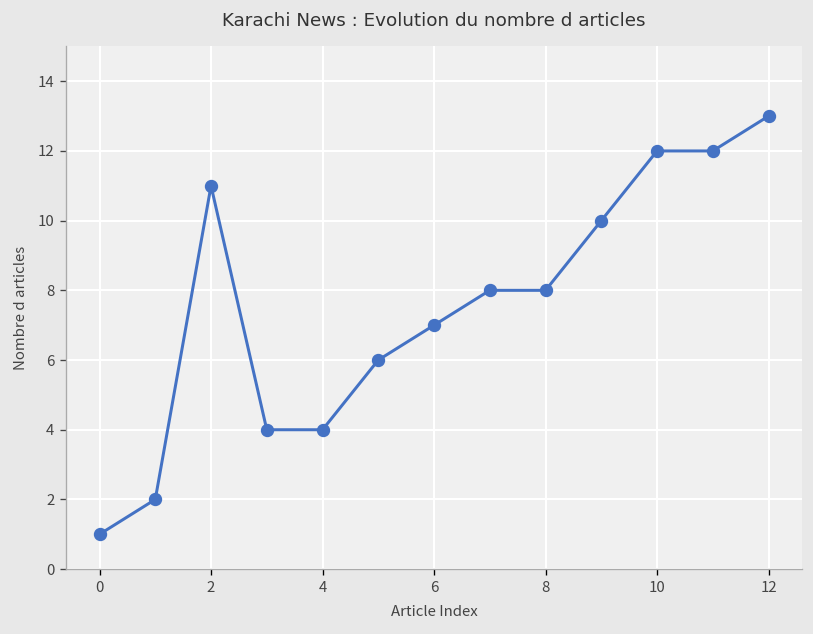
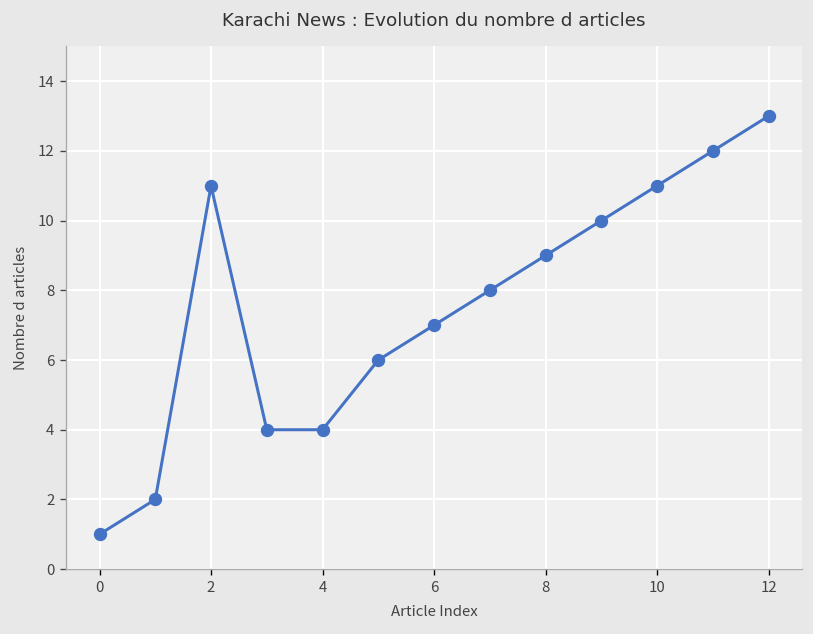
  {
    "0": 1,
    "2": 11,
    "4": 4,
    "6": 7,
-   "8": 8,
-   "10": 12,
+   "8": 9,
+   "10": 11,
    "12": 13
  }
